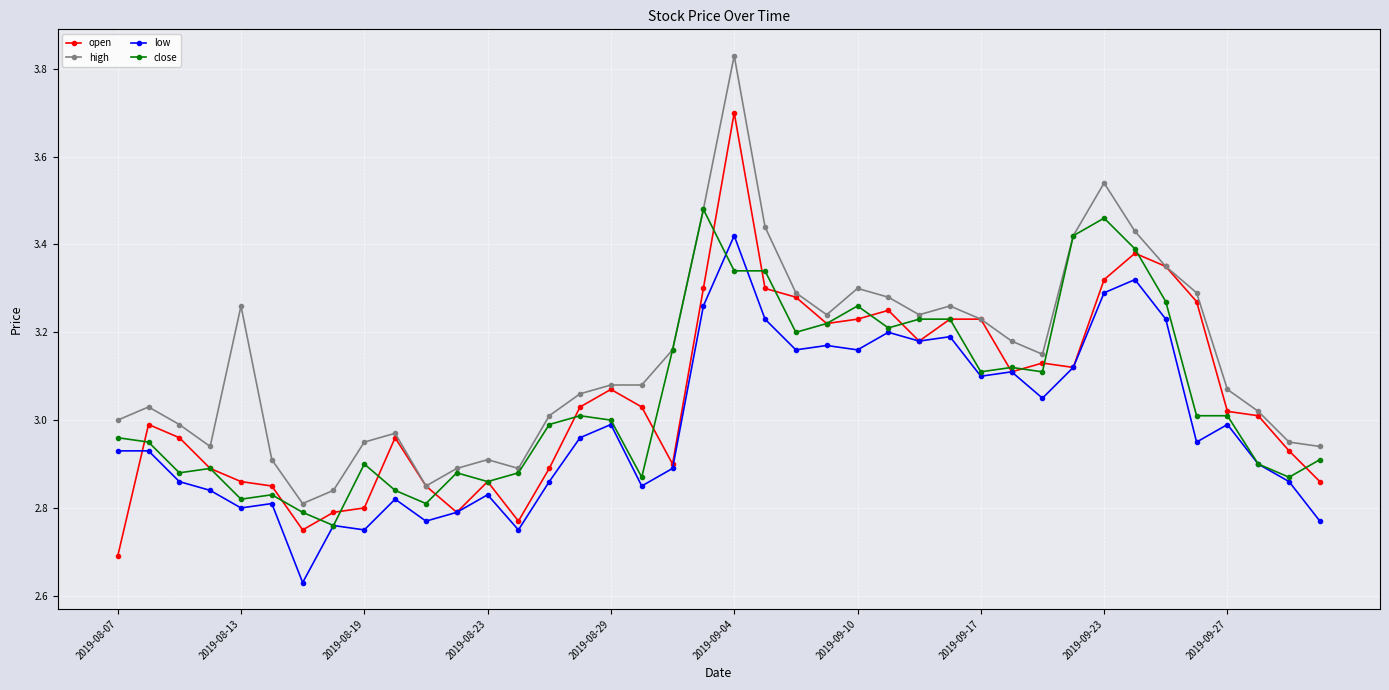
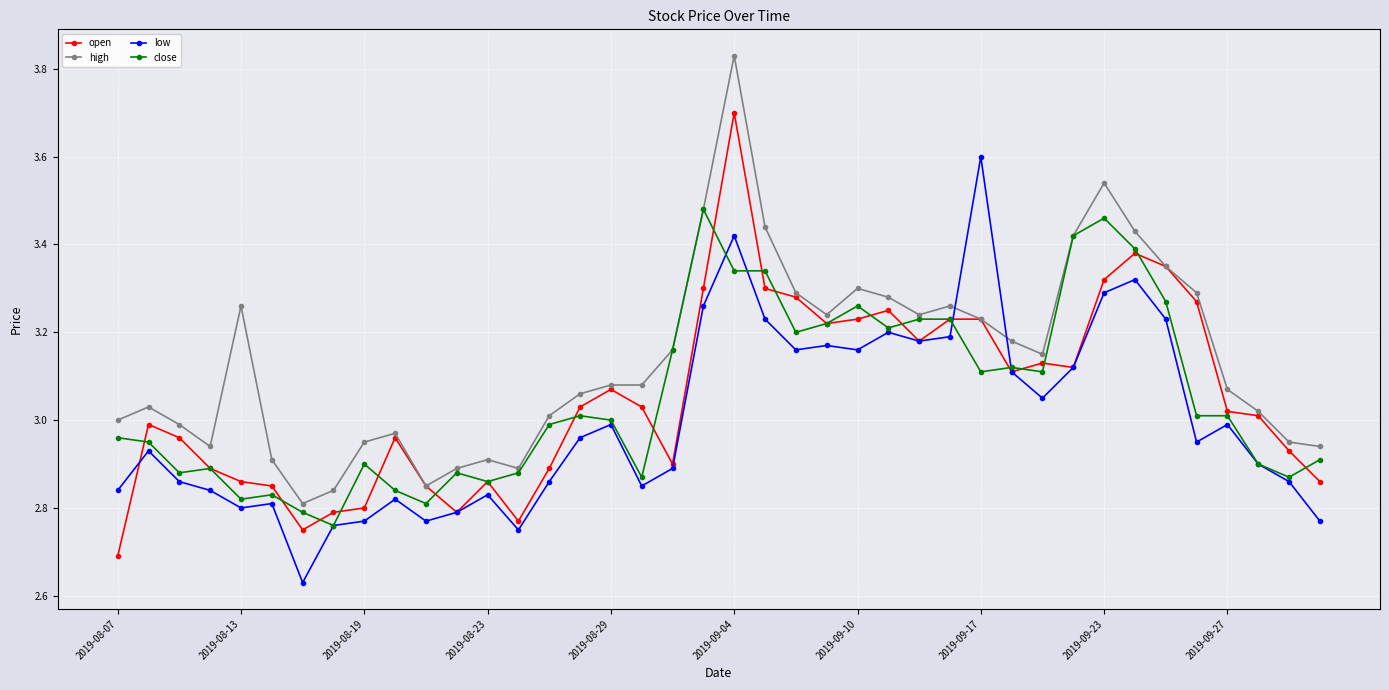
  {
    "open": {
      "2019-08-07": 2.69,
      "2019-08-13": 2.86,
      "2019-08-19": 2.80,
      "2019-08-29": 3.07,
      "2019-09-04": 3.70,
      "2019-09-10": 3.23,
      "2019-09-23": 3.32,
      "2019-09-27": 3.02
    },
    "high": {
      "2019-08-07": 3.00,
      "2019-08-13": 3.26,
      "2019-08-19": 2.95,
      "2019-08-23": 2.91,
      "2019-08-29": 3.08,
      "2019-09-04": 3.83,
      "2019-09-10": 3.30,
      "2019-09-23": 3.54,
      "2019-09-27": 3.07
    },
    "low": {
-     "2019-08-07": 2.93,
+     "2019-08-07": 2.84,
      "2019-08-13": 2.80,
-     "2019-08-19": 2.75,
+     "2019-08-19": 2.77,
      "2019-08-23": 2.83,
      "2019-08-29": 2.99,
      "2019-09-04": 3.42,
      "2019-09-10": 3.16,
-     "2019-09-17": 3.1,
+     "2019-09-17": 3.6,
      "2019-09-23": 3.29,
      "2019-09-27": 2.99
    },
    "close": {
      "2019-08-07": 2.96,
      "2019-08-13": 2.82,
      "2019-08-19": 2.90,
      "2019-08-29": 3.00,
      "2019-09-04": 3.34,
      "2019-09-10": 3.26,
      "2019-09-17": 3.11,
      "2019-09-23": 3.46,
      "2019-09-27": 3.01
    }
  }
